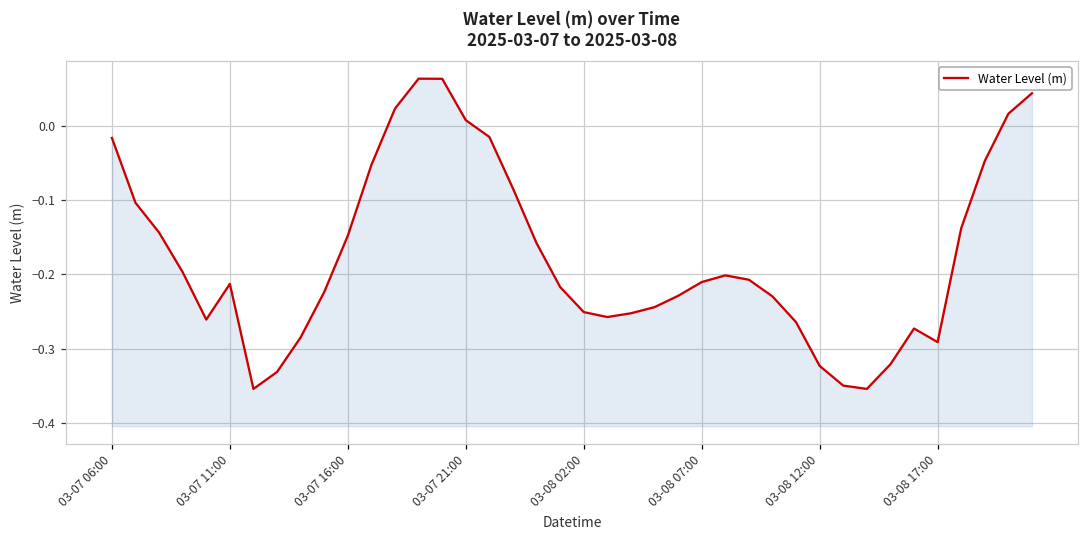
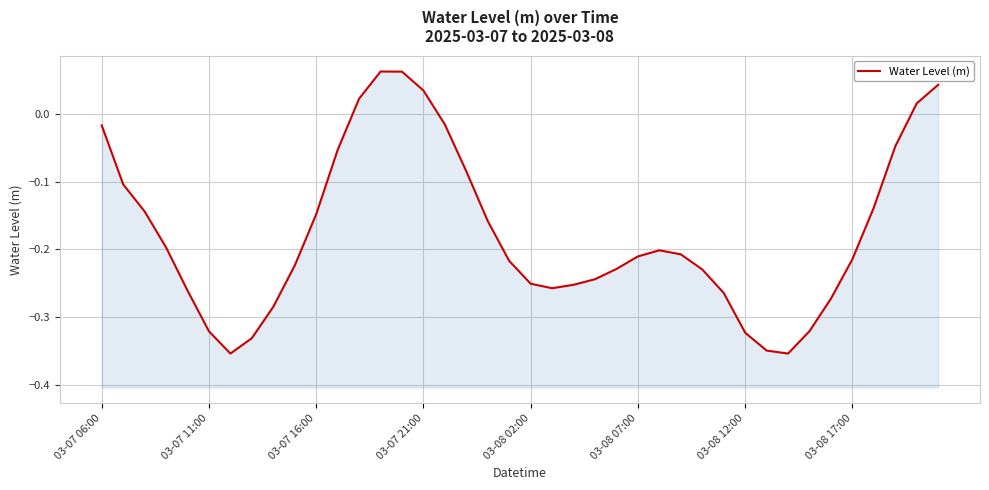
  {
    "03-07 06:00": -0.02,
-   "03-07 11:00": -0.21,
+   "03-07 11:00": -0.32,
    "03-07 16:00": -0.15,
-   "03-07 21:00": 0.01,
+   "03-07 21:00": 0.03,
    "03-08 02:00": -0.25,
    "03-08 07:00": -0.21,
    "03-08 12:00": -0.32,
-   "03-08 17:00": -0.29
+   "03-08 17:00": -0.21
  }
